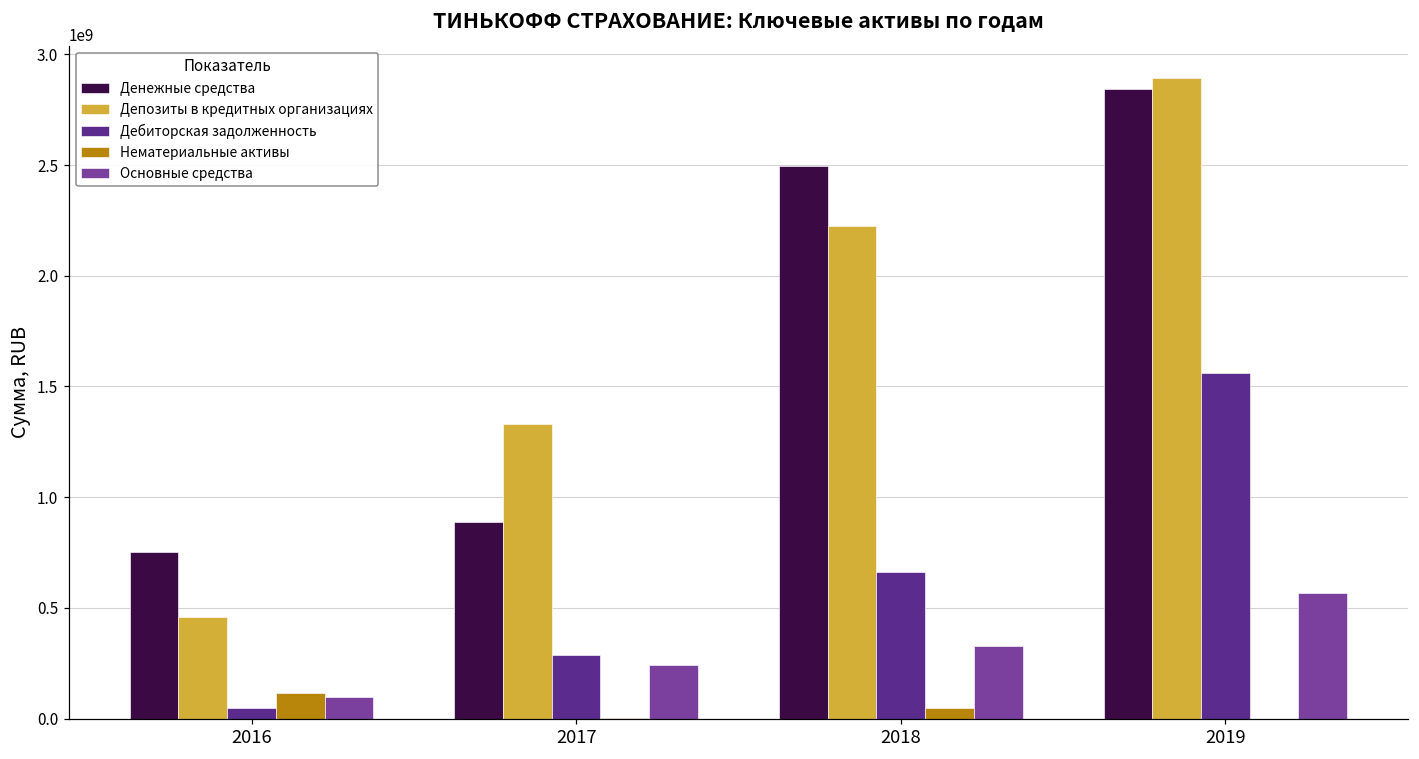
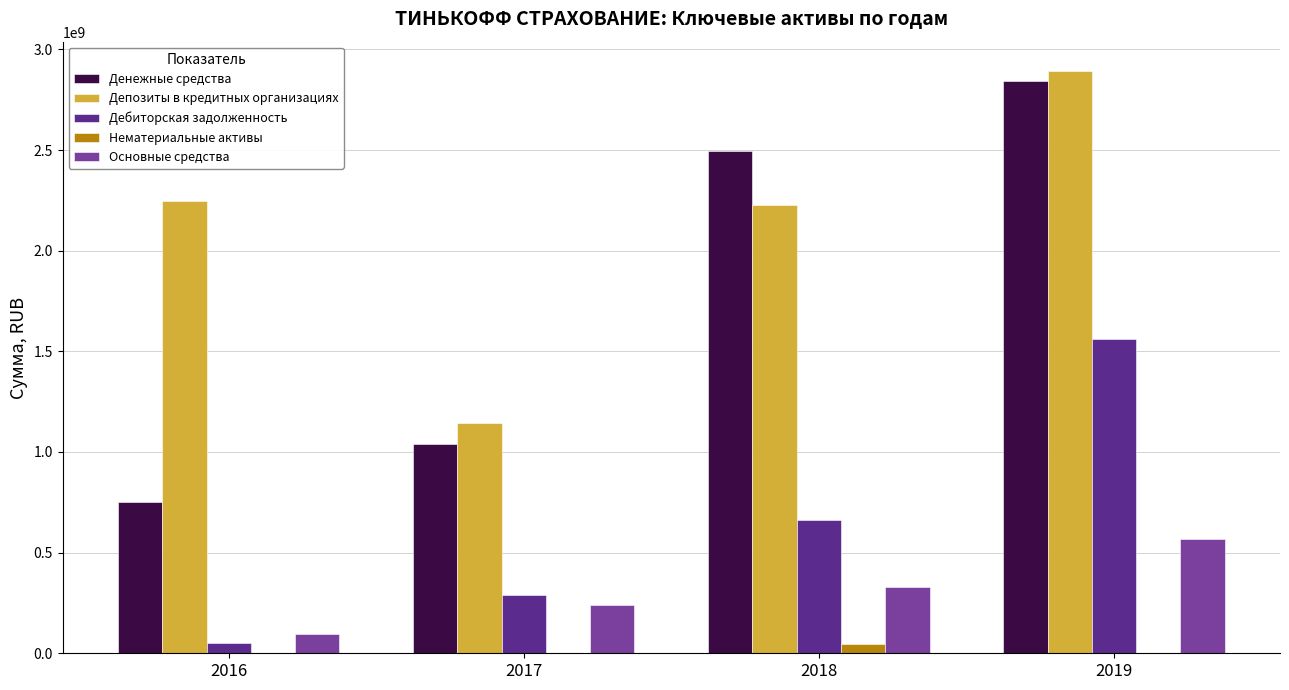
  {
    "Денежные средства": {
      "2016": 750000000,
-     "2017": 890000000,
+     "2017": 1040000000,
      "2018": 2500000000,
      "2019": 2850000000
    },
    "Депозиты в кредитных организациях": {
-     "2016": 460000000,
-     "2017": 1330000000,
+     "2016": 2240000000,
+     "2017": 1150000000,
      "2018": 2230000000,
      "2019": 2890000000
    },
    "Нематериальные активы": {
-     "2016": 120000000,
+     "2016": 0,
      "2018": 50000000
    }
  }
